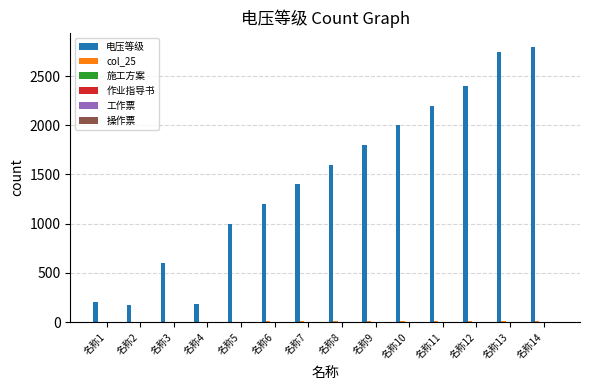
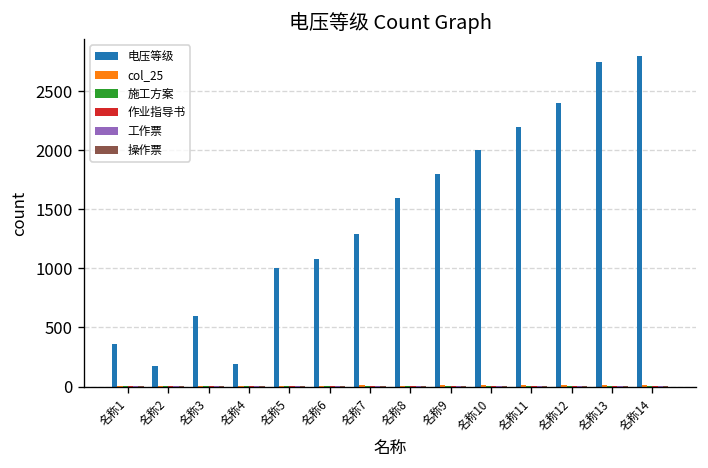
  {
    "电压等级": {
-     "名称1": 200,
+     "名称1": 400,
      "名称2": 200,
      "名称3": 600,
      "名称4": 200,
      "名称5": 1000,
-     "名称6": 1200,
-     "名称7": 1400,
+     "名称6": 1100,
+     "名称7": 1300,
      "名称8": 1600,
      "名称9": 1800,
      "名称10": 2000,
      "名称11": 2200,
      "名称12": 2400,
      "名称13": 2700,
      "名称14": 2800
    }
  }
